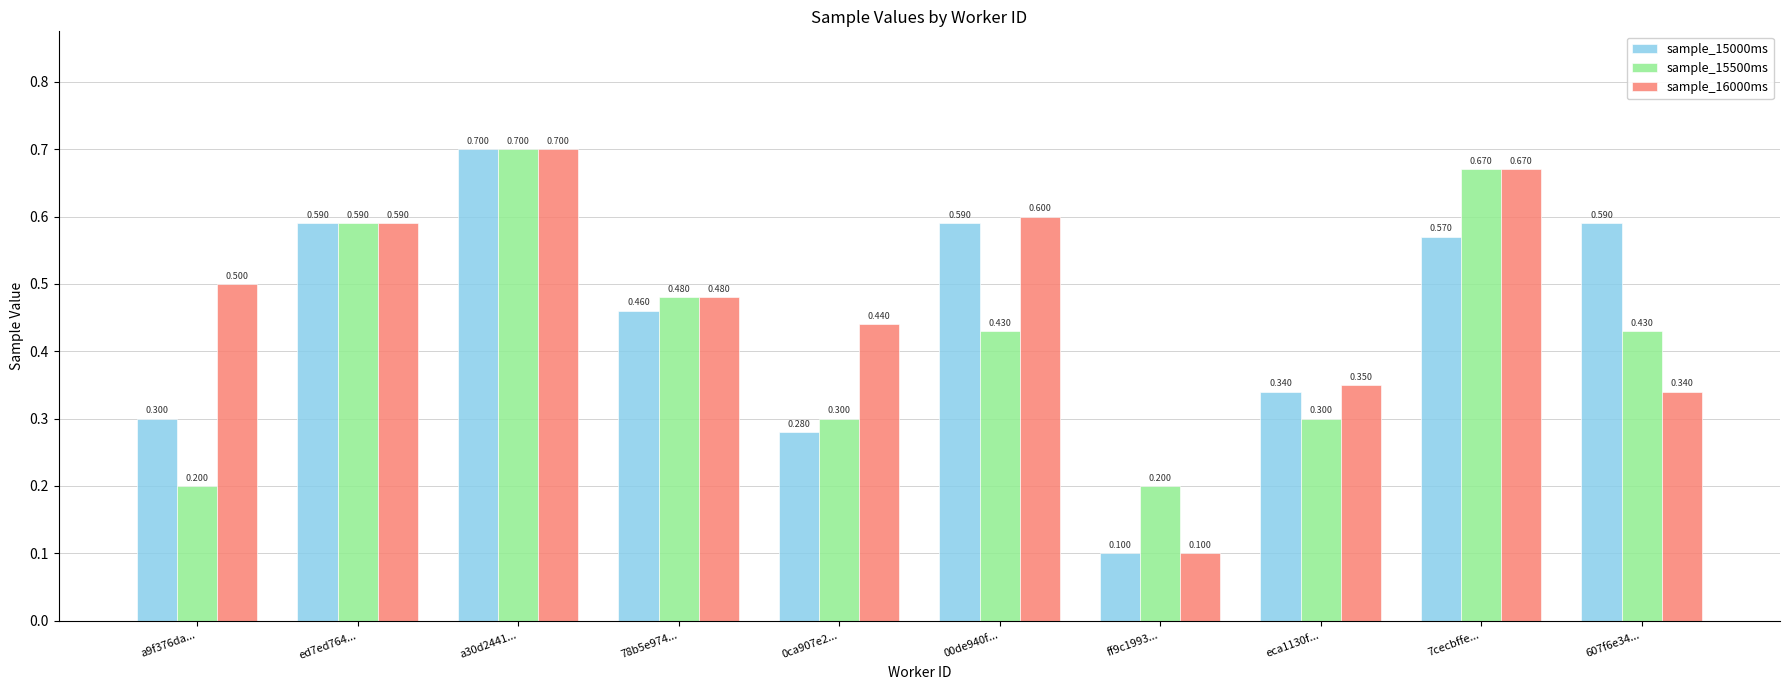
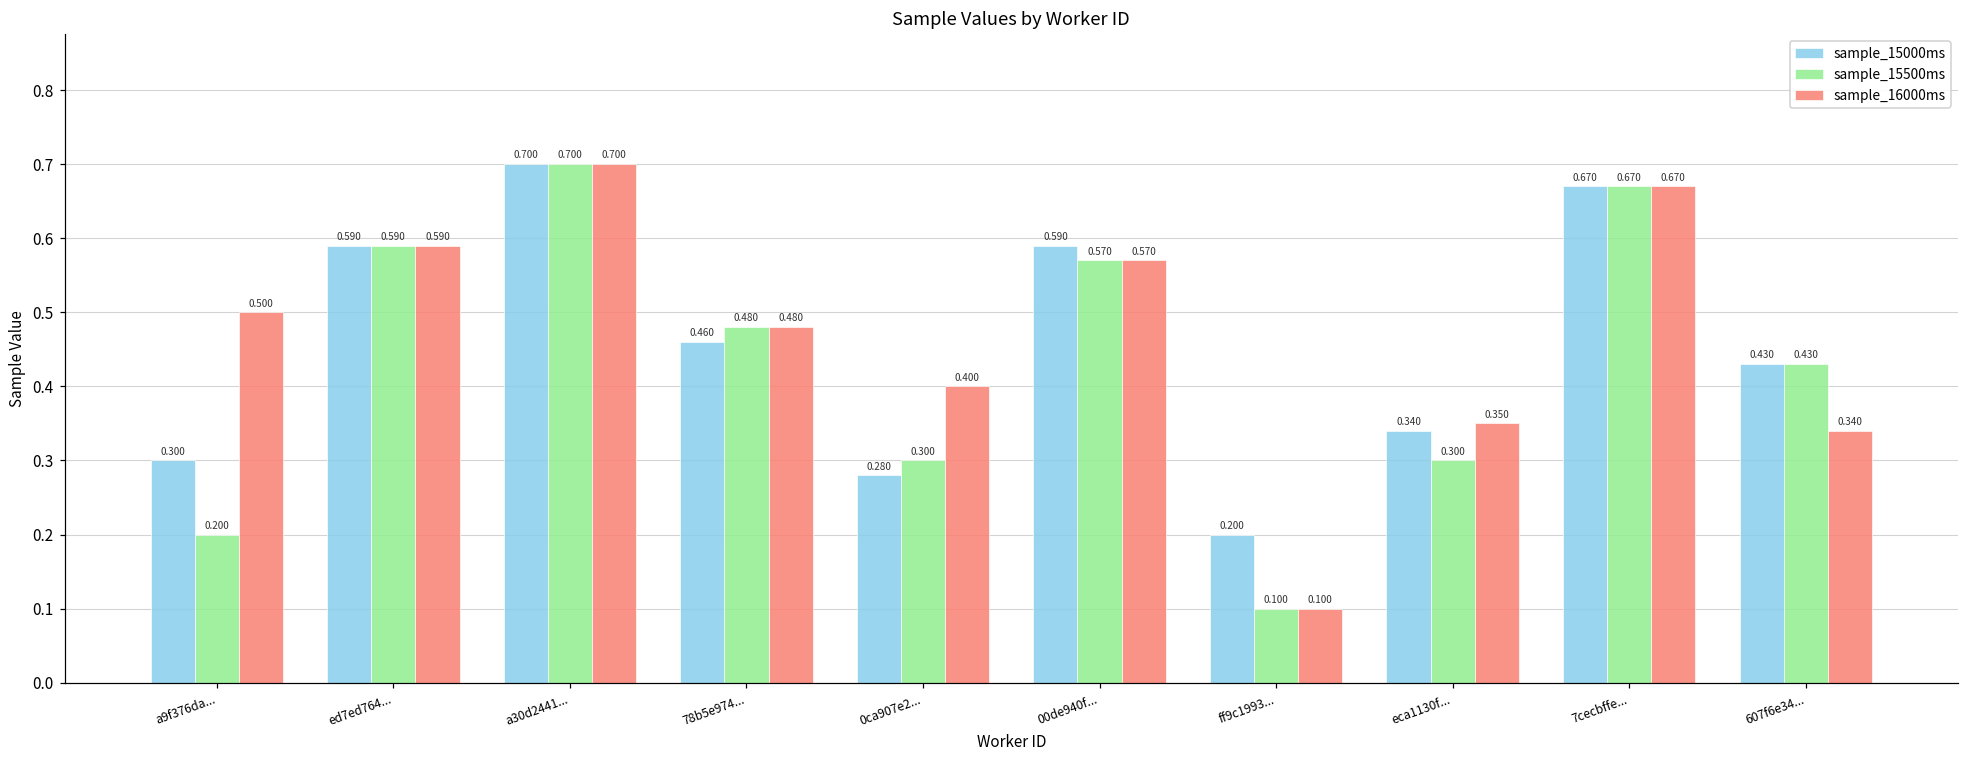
  {
    "sample_15000ms": {
      "a9f376da...": 0.300,
      "ed7ed764...": 0.590,
      "a30d2441...": 0.700,
      "78b5e974...": 0.460,
      "0ca907e2...": 0.280,
      "00de940f...": 0.590,
-     "ff9c1993...": 0.100,
+     "ff9c1993...": 0.200,
      "eca1130f...": 0.340,
-     "7cecbffe...": 0.570,
-     "607f6e34...": 0.590
+     "7cecbffe...": 0.670,
+     "607f6e34...": 0.430
    },
    "sample_15500ms": {
      "a9f376da...": 0.200,
      "ed7ed764...": 0.590,
      "a30d2441...": 0.700,
      "78b5e974...": 0.480,
      "0ca907e2...": 0.300,
-     "00de940f...": 0.430,
-     "ff9c1993...": 0.200,
+     "00de940f...": 0.570,
+     "ff9c1993...": 0.100,
      "eca1130f...": 0.300,
      "7cecbffe...": 0.670,
      "607f6e34...": 0.430
    },
    "sample_16000ms": {
      "a9f376da...": 0.500,
      "ed7ed764...": 0.590,
      "a30d2441...": 0.700,
      "78b5e974...": 0.480,
-     "0ca907e2...": 0.440,
-     "00de940f...": 0.600,
+     "0ca907e2...": 0.400,
+     "00de940f...": 0.570,
      "ff9c1993...": 0.100,
      "eca1130f...": 0.350,
      "7cecbffe...": 0.670,
      "607f6e34...": 0.340
    }
  }
